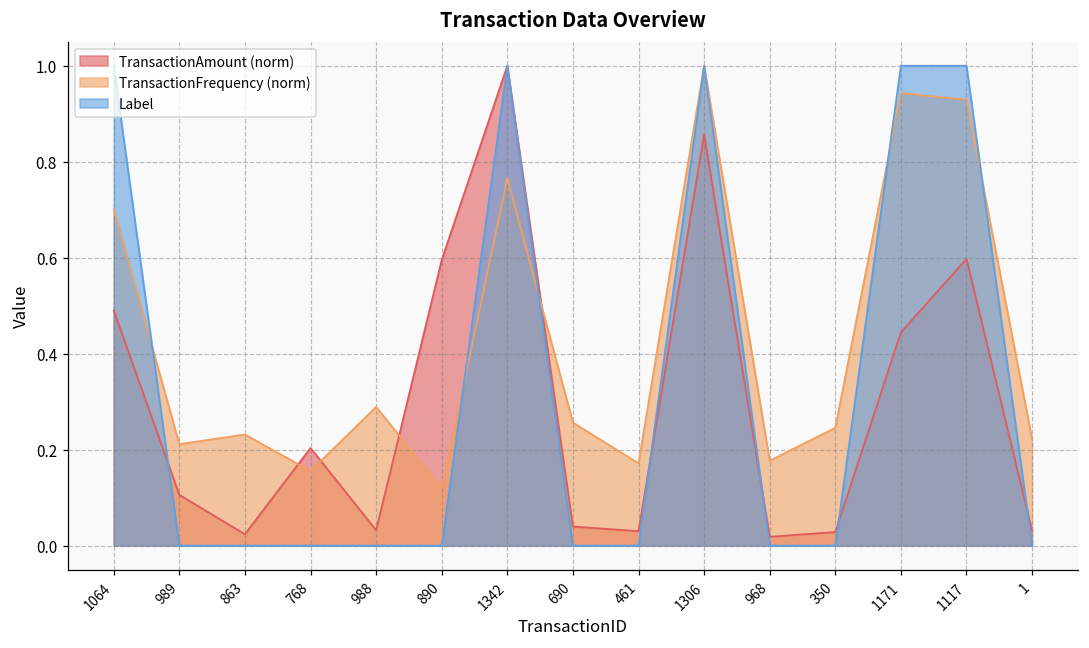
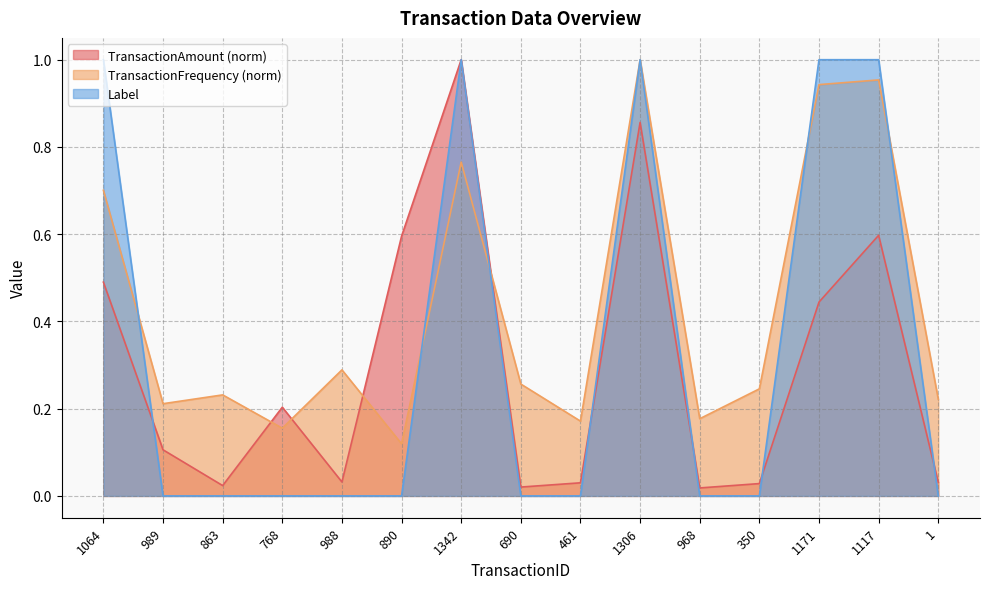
  {
    "TransactionAmount (norm)": {
      "1064": 0.49,
      "989": 0.11,
      "863": 0.02,
      "768": 0.20,
      "988": 0.03,
      "890": 0.60,
-     "690": 0.04,
+     "690": 0.02,
      "461": 0.03,
      "1306": 0.86,
      "968": 0.02,
      "350": 0.03,
      "1171": 0.44,
      "1117": 0.60,
      "1": 0.03
    },
    "TransactionFrequency (norm)": {
      "1064": 0.70,
      "989": 0.21,
      "863": 0.23,
      "768": 0.16,
      "988": 0.29,
      "890": 0.12,
      "1342": 0.77,
      "690": 0.26,
      "461": 0.17,
      "968": 0.18,
      "350": 0.25,
      "1171": 0.94,
-     "1117": 0.93,
+     "1117": 0.95,
      "1": 0.22
    },
    "Label": {
      "989": 0.00,
      "863": 0.00,
      "768": 0.00,
      "988": 0.00,
      "890": 0.00,
      "690": 0.00,
      "461": 0.00,
      "968": 0.00,
      "350": 0.00,
      "1171": 1.00,
      "1117": 1.00,
      "1": 0.00
    }
  }
